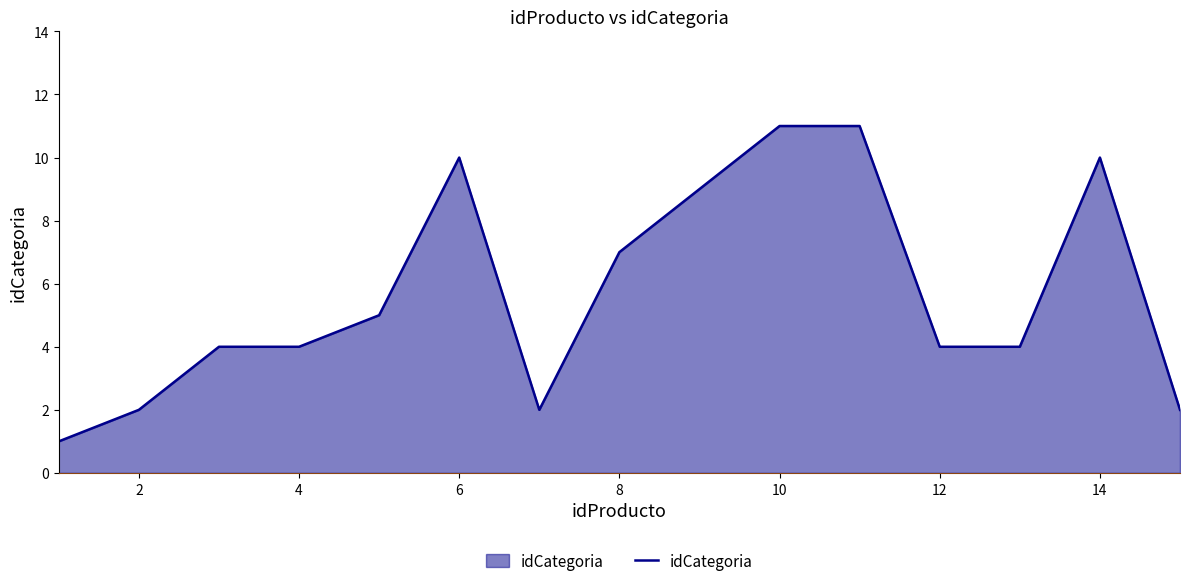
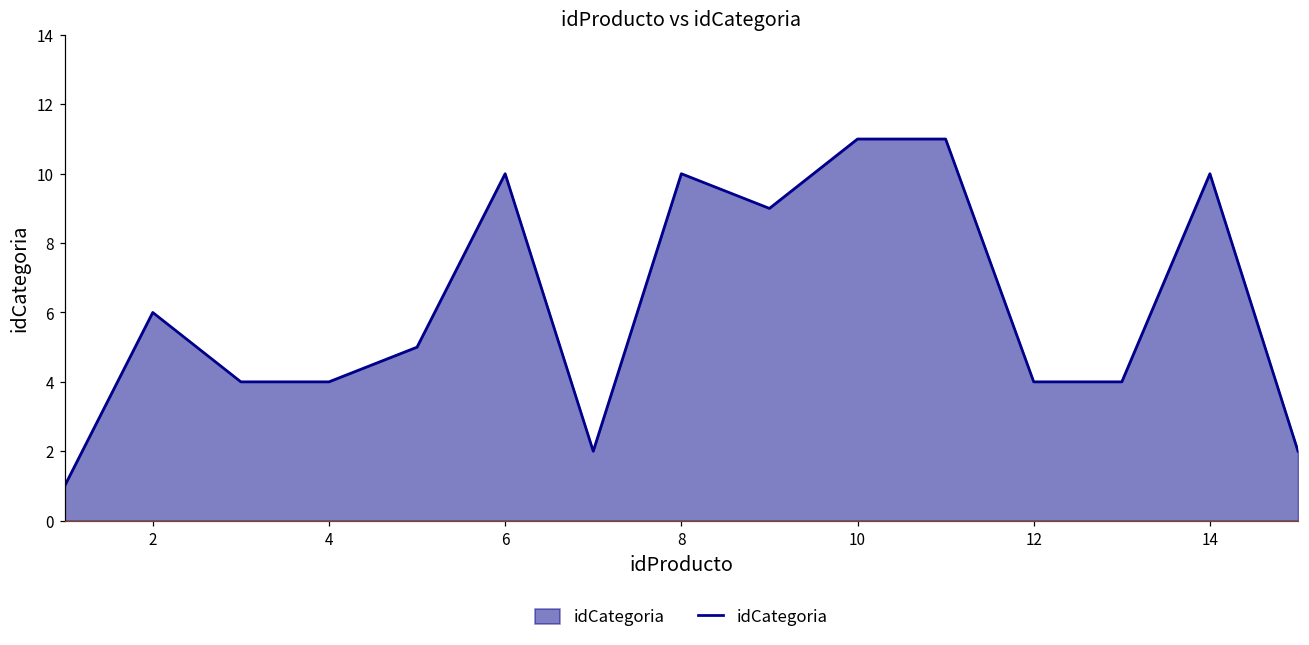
  {
-   "2": 2,
+   "2": 6,
    "4": 4,
    "6": 10,
-   "8": 7,
+   "8": 10,
    "10": 11,
    "12": 4,
    "14": 10
  }
